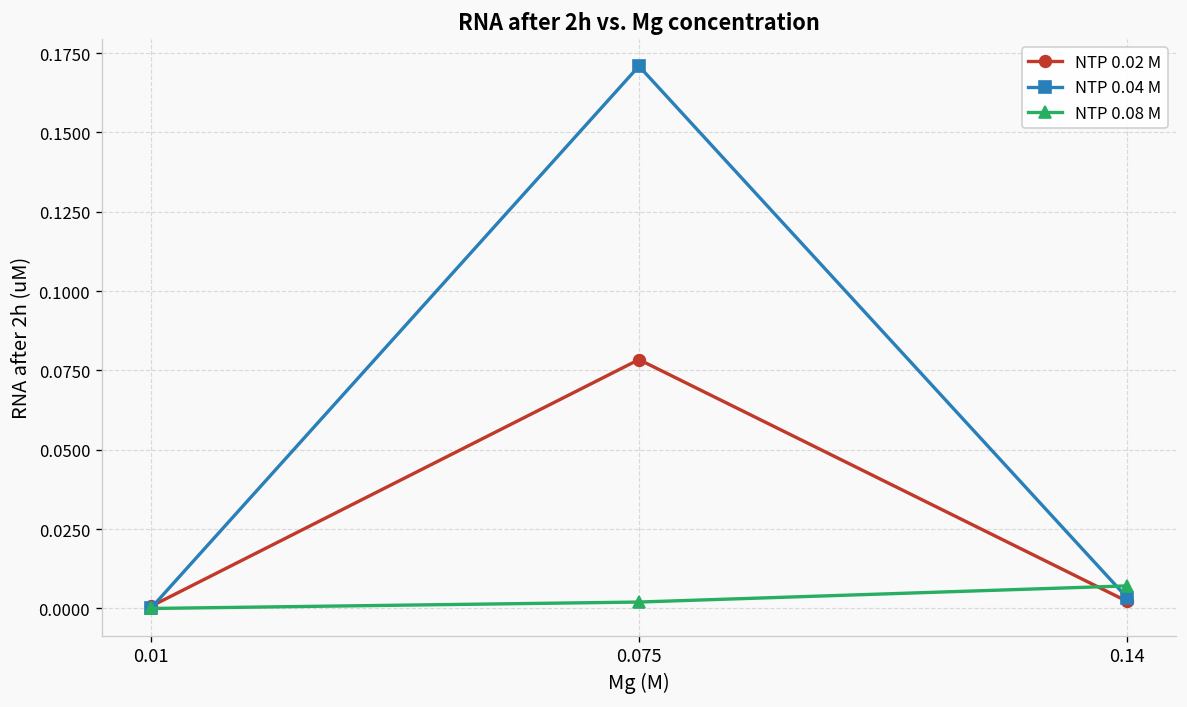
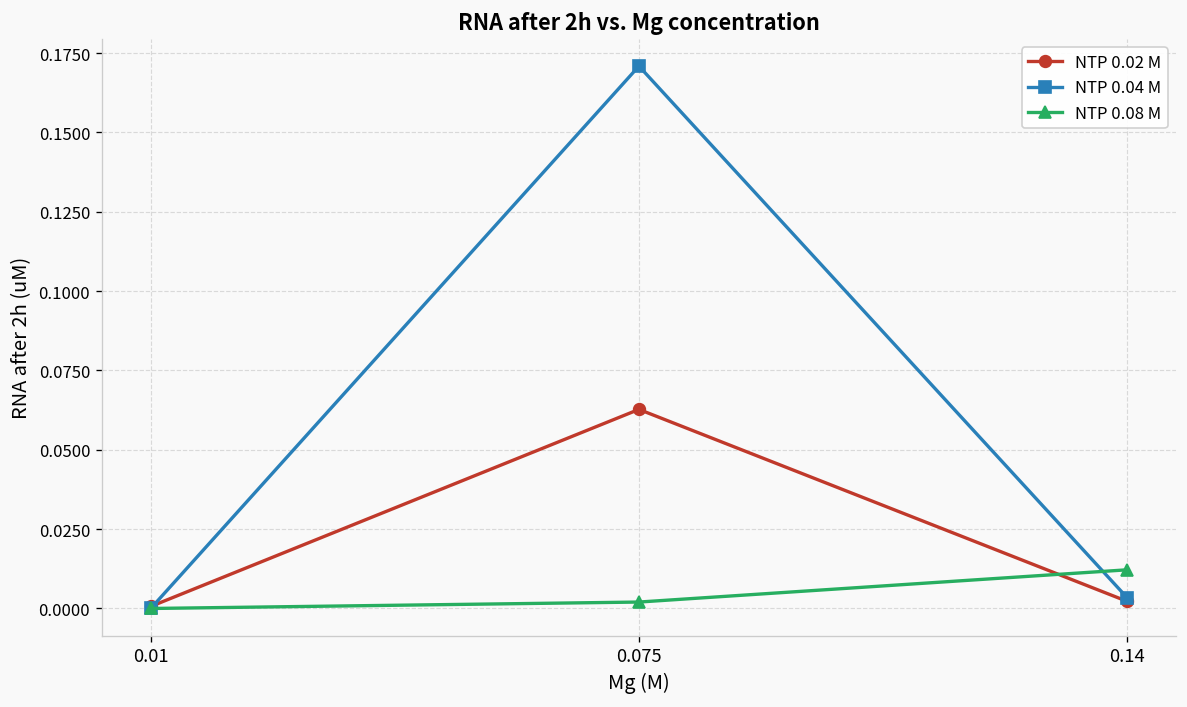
  {
    "NTP 0.02 M": {
-     "0.075": 0.078,
+     "0.075": 0.063,
      "0.14": 0.002
    },
    "NTP 0.04 M": {
      "0.075": 0.171,
      "0.14": 0.003
    },
    "NTP 0.08 M": {
      "0.075": 0.002,
-     "0.14": 0.007
+     "0.14": 0.012
    }
  }
